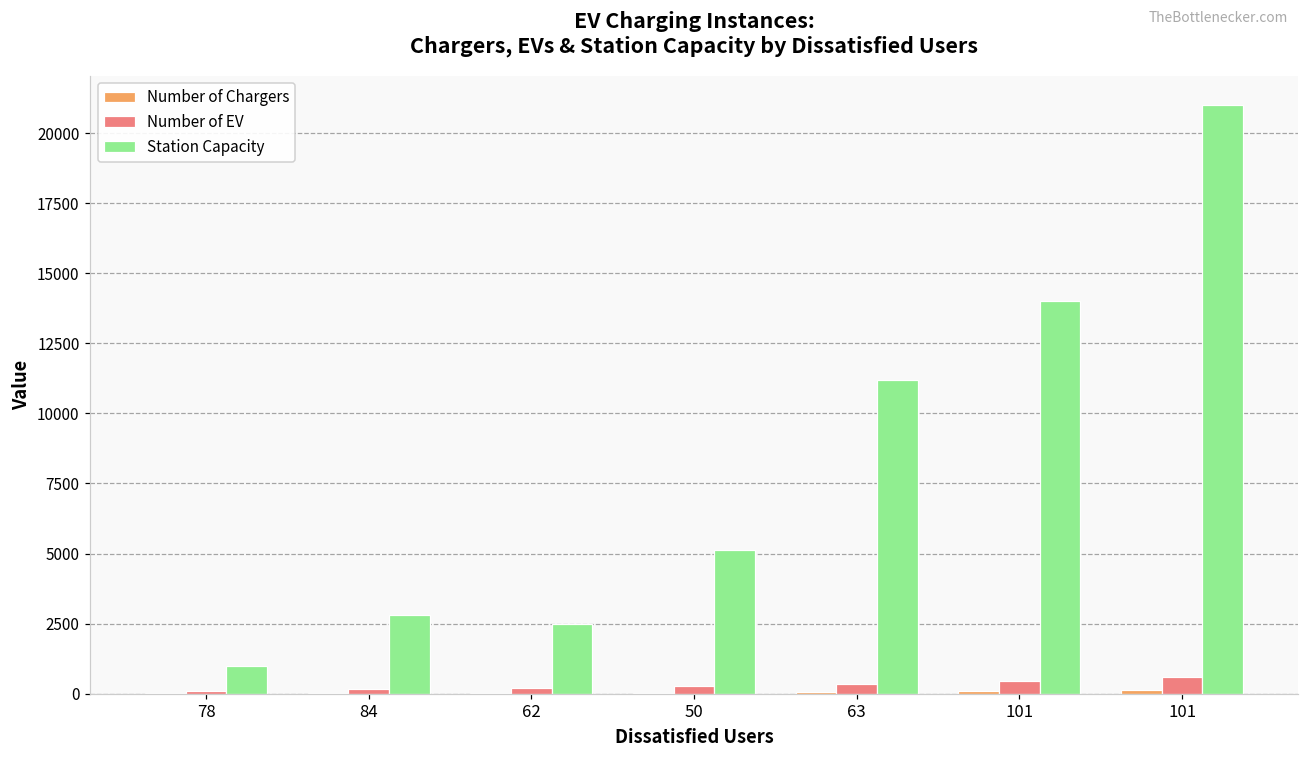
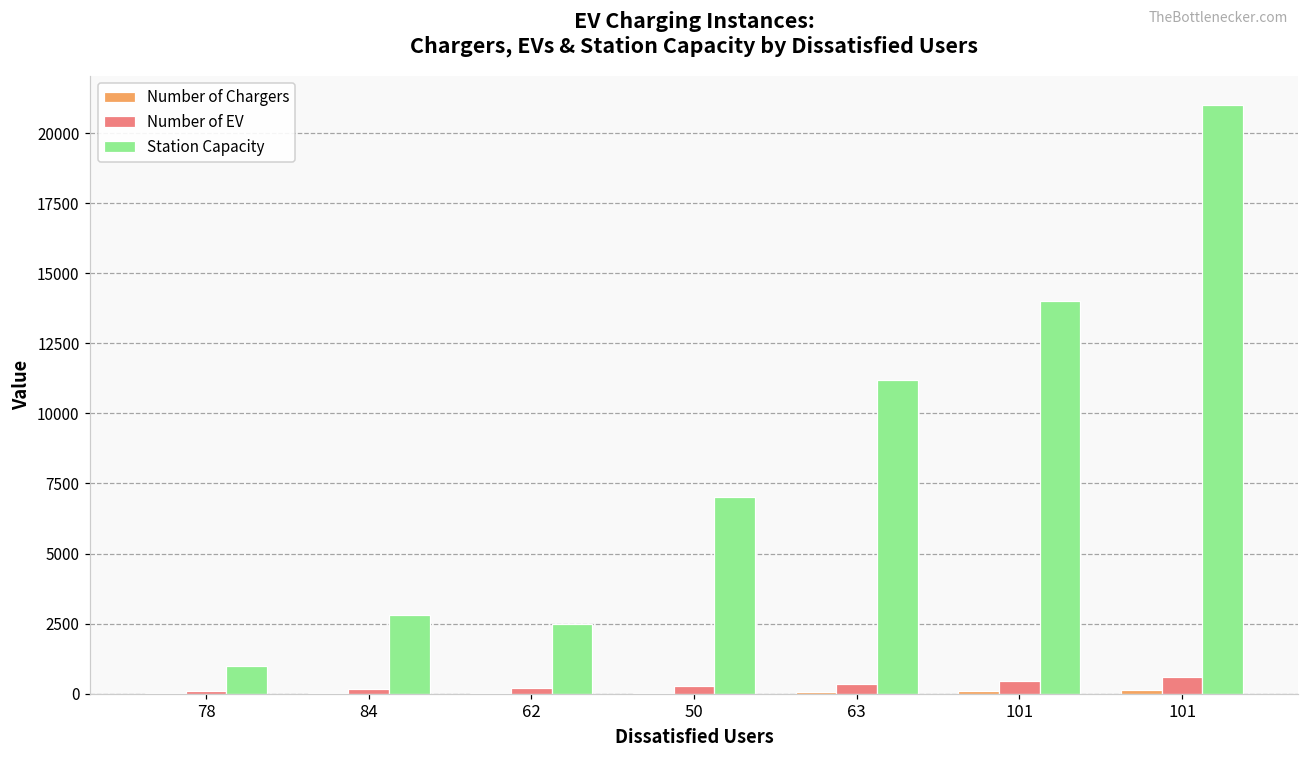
  {
    "Station Capacity": {
      "78": 1000,
      "84": 2800,
      "62": 2500,
-     "50": 5100,
+     "50": 7000,
      "63": 11200
    }
  }
